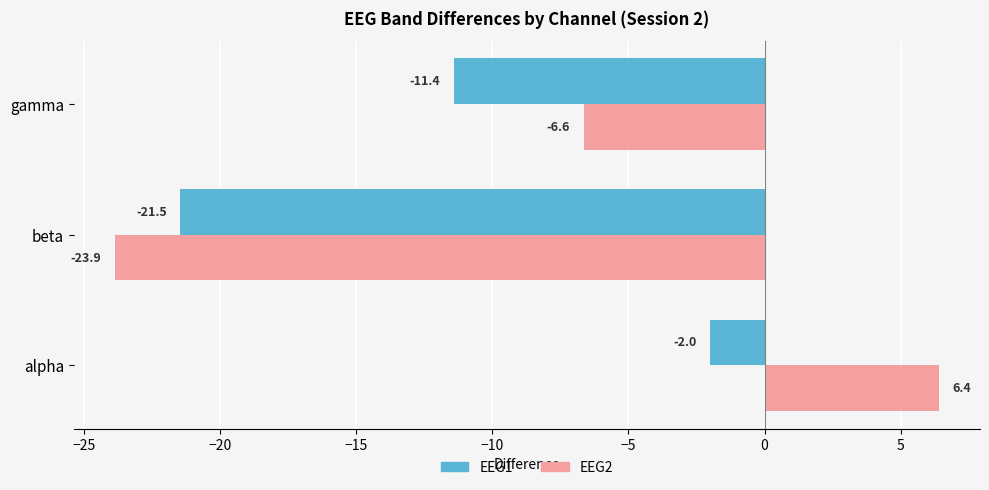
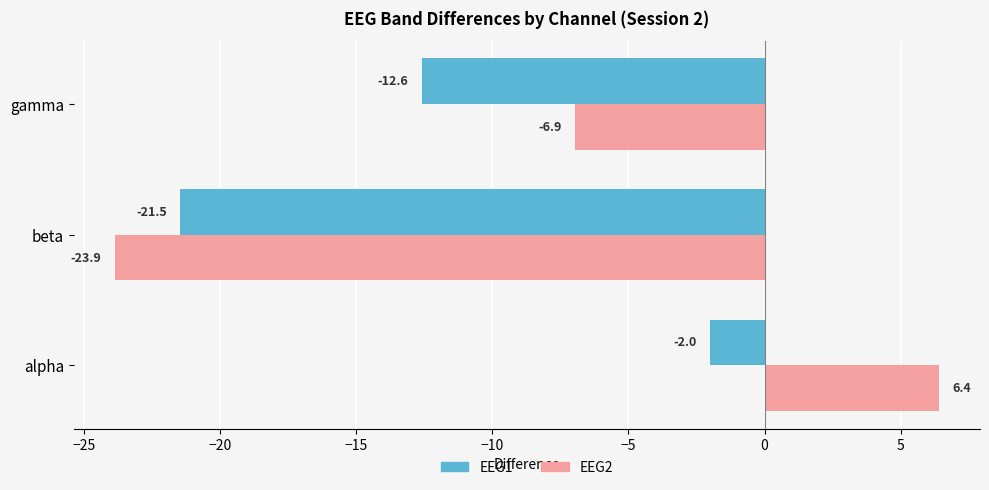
  {
    "EEG1": {
-     "gamma": -11.4,
+     "gamma": -12.6,
      "beta": -21.5,
      "alpha": -2.0
    },
    "EEG2": {
-     "gamma": -6.6,
+     "gamma": -6.9,
      "beta": -23.9,
      "alpha": 6.4
    }
  }
